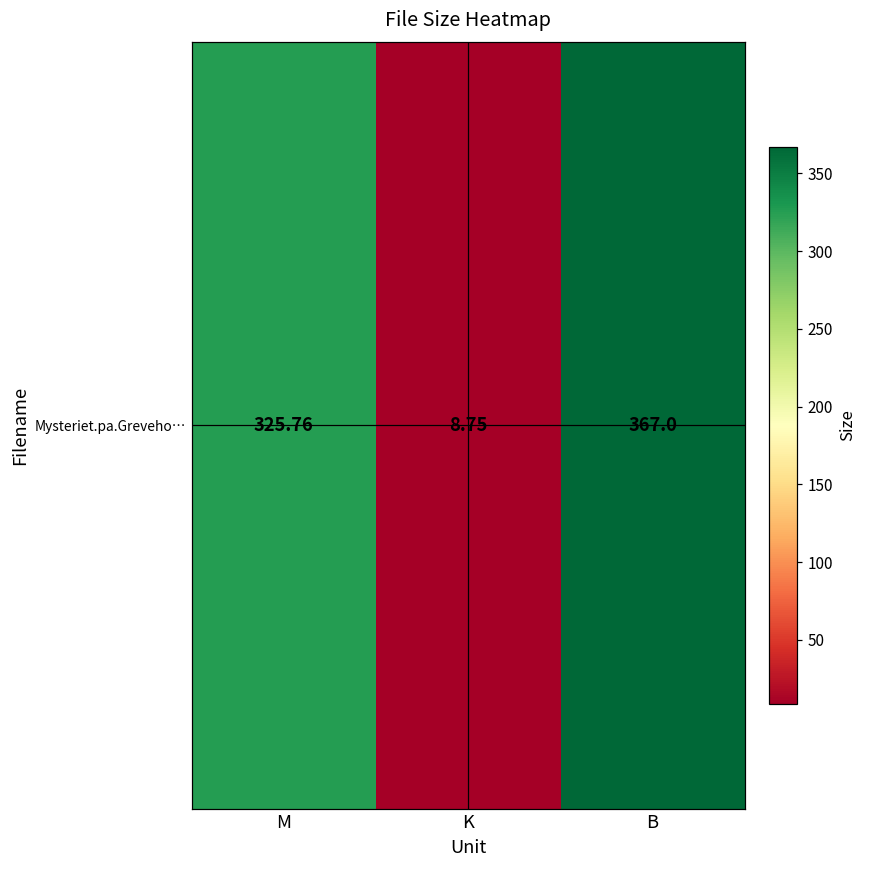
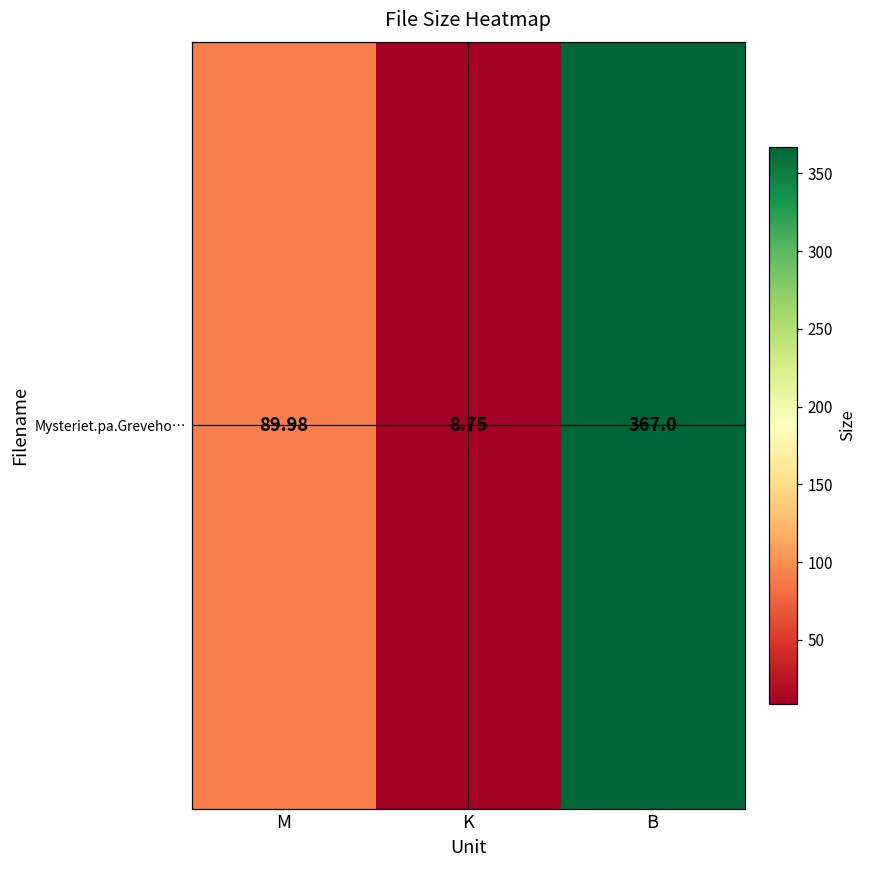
  {
    "Mysteriet.pa.Greveho…": {
-     "M": 325.76,
+     "M": 89.98,
      "K": 8.75,
      "B": 367.0
    }
  }
